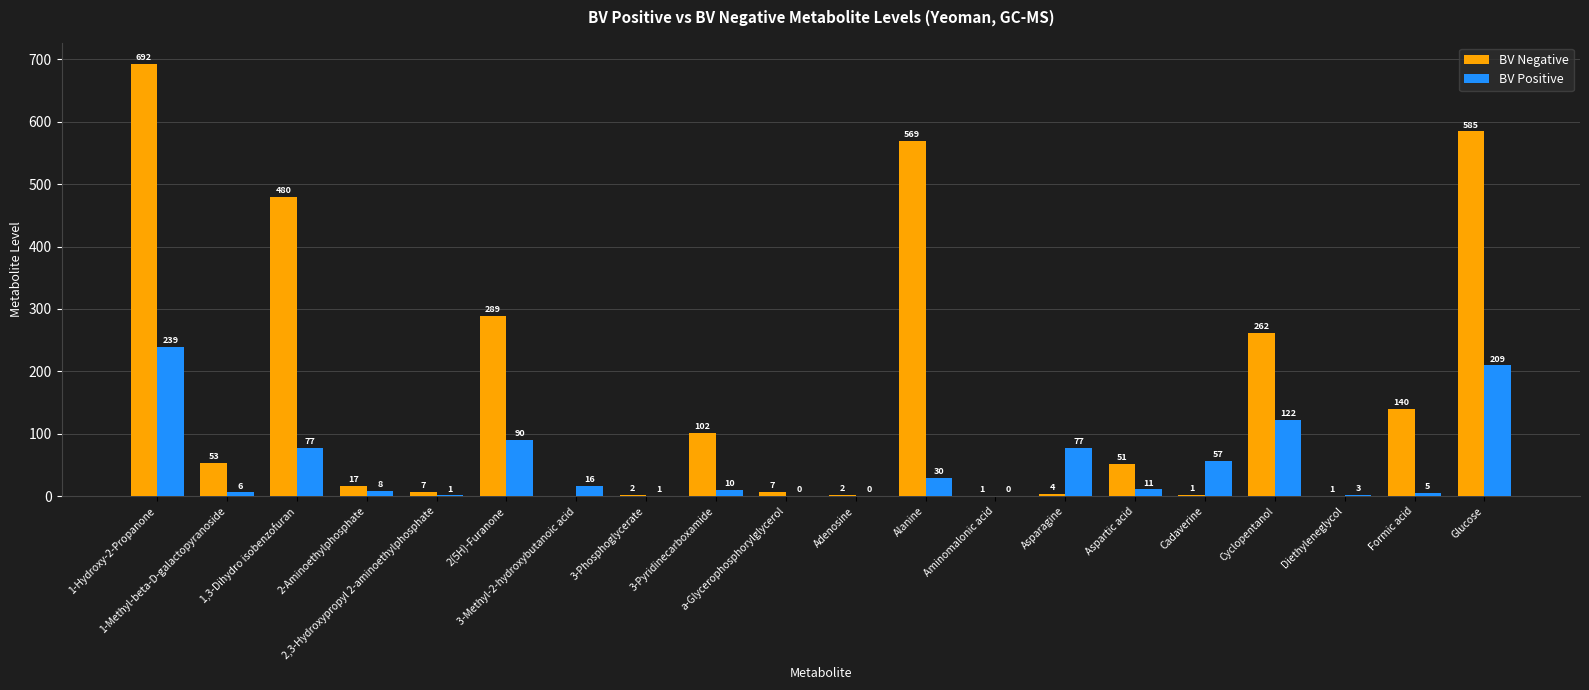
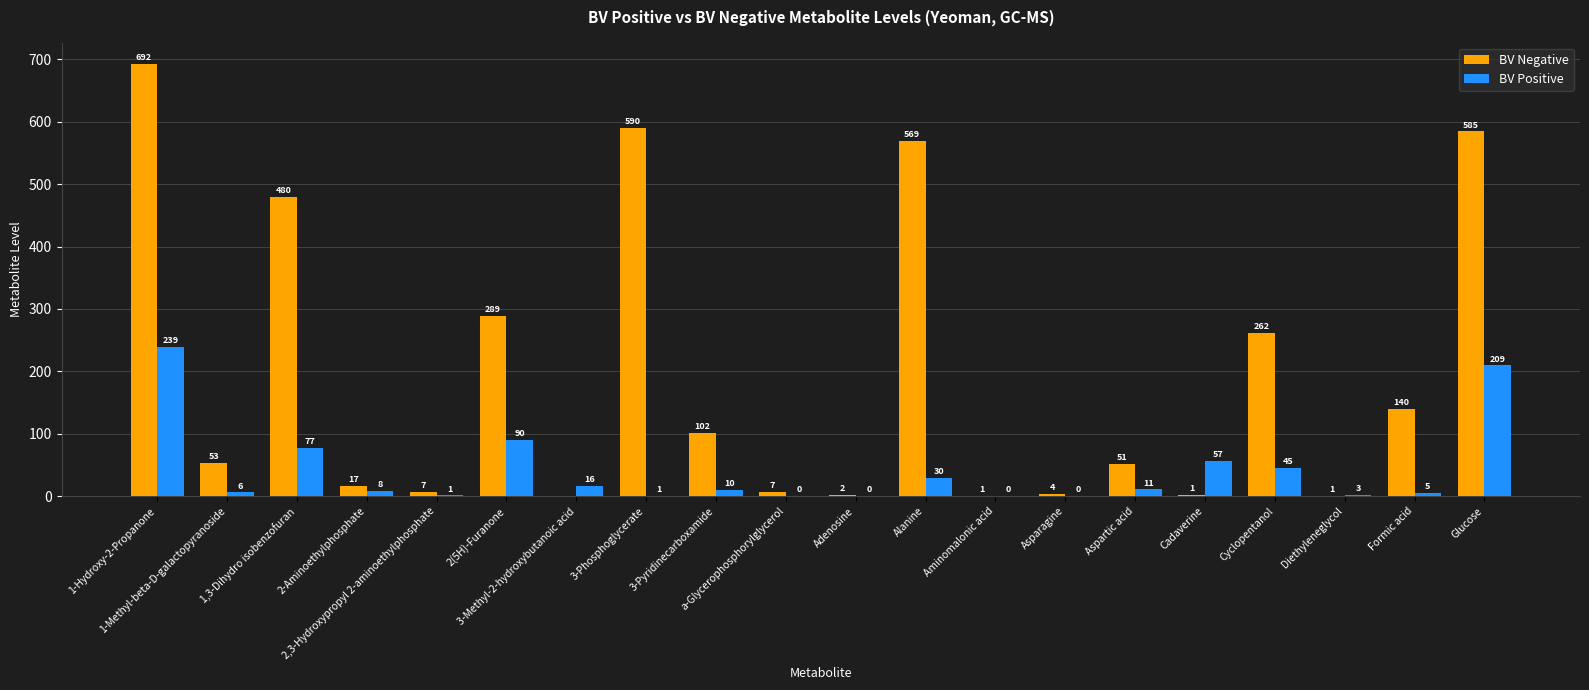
  {
    "BV Negative": {
      "1-Hydroxy-2-Propanone": 692,
      "1-Methyl-beta-D-galactopyranoside": 53,
      "1,3-Dihydro isobenzofuran": 480,
      "2-Aminoethylphosphate": 17,
      "2,3-Hydroxypropyl 2-aminoethylphosphate": 7,
      "2(5H)-Furanone": 289,
-     "3-Phosphoglycerate": 2,
+     "3-Phosphoglycerate": 590,
      "3-Pyridinecarboxamide": 102,
      "a-Glycerophosphorylglycerol": 7,
      "Adenosine": 2,
      "Alanine": 569,
      "Aminomalonic acid": 1,
      "Asparagine": 4,
      "Aspartic acid": 51,
      "Cadaverine": 1,
      "Cyclopentanol": 262,
      "Diethyleneglycol": 1,
      "Formic acid": 140,
      "Glucose": 585
    },
    "BV Positive": {
      "1-Hydroxy-2-Propanone": 239,
      "1-Methyl-beta-D-galactopyranoside": 6,
      "1,3-Dihydro isobenzofuran": 77,
      "2-Aminoethylphosphate": 8,
      "2,3-Hydroxypropyl 2-aminoethylphosphate": 1,
      "2(5H)-Furanone": 90,
      "3-Methyl-2-hydroxybutanoic acid": 16,
      "3-Phosphoglycerate": 1,
      "3-Pyridinecarboxamide": 10,
      "a-Glycerophosphorylglycerol": 0,
      "Adenosine": 0,
      "Alanine": 30,
      "Aminomalonic acid": 0,
-     "Asparagine": 77,
+     "Asparagine": 0,
      "Aspartic acid": 11,
      "Cadaverine": 57,
-     "Cyclopentanol": 122,
+     "Cyclopentanol": 45,
      "Diethyleneglycol": 3,
      "Formic acid": 5,
      "Glucose": 209
    }
  }
